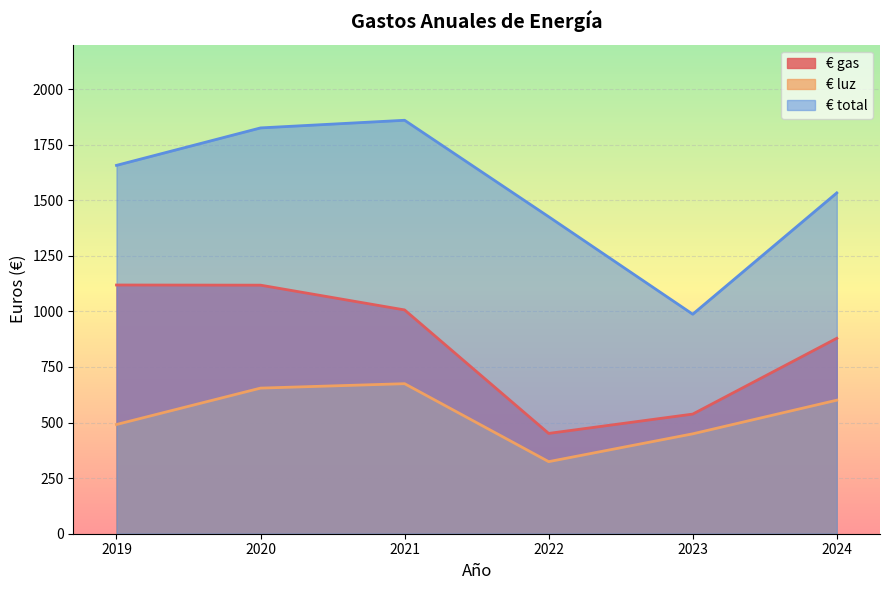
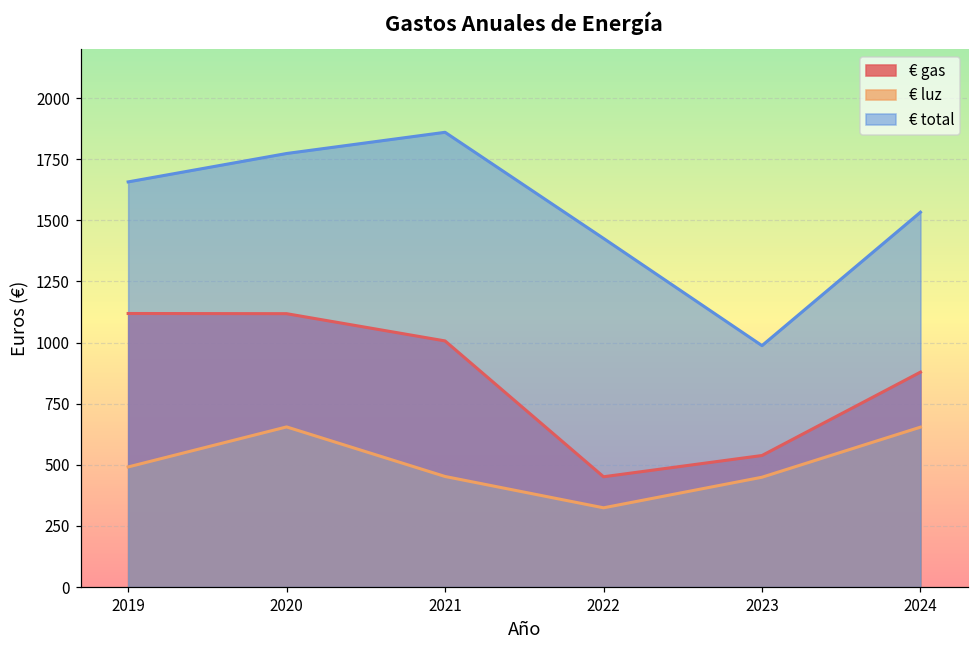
  {
    "€ gas": {
      "2019": 1120,
      "2020": 1120,
      "2021": 1010,
      "2022": 450,
      "2023": 540,
      "2024": 880
    },
    "€ luz": {
      "2019": 490,
      "2020": 660,
-     "2021": 670,
+     "2021": 450,
      "2022": 320,
      "2023": 450,
-     "2024": 600
+     "2024": 650
    },
    "€ total": {
      "2019": 1660,
-     "2020": 1830,
+     "2020": 1770,
      "2021": 1860,
      "2022": 1430,
      "2023": 990,
      "2024": 1530
    }
  }
